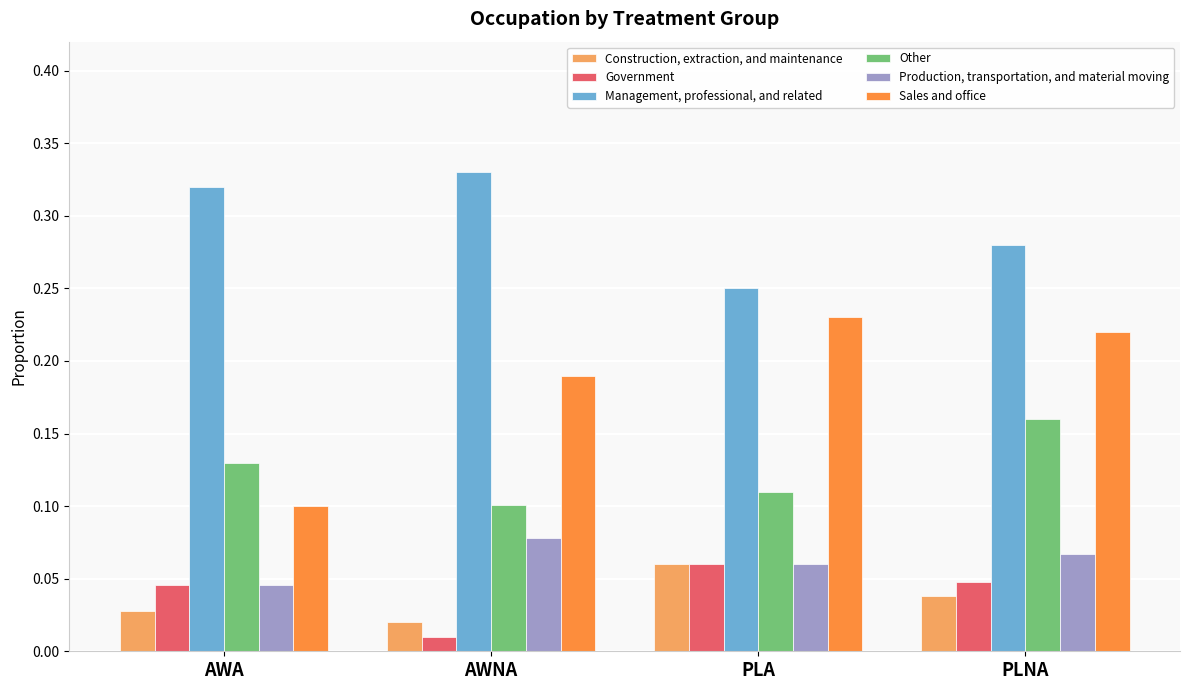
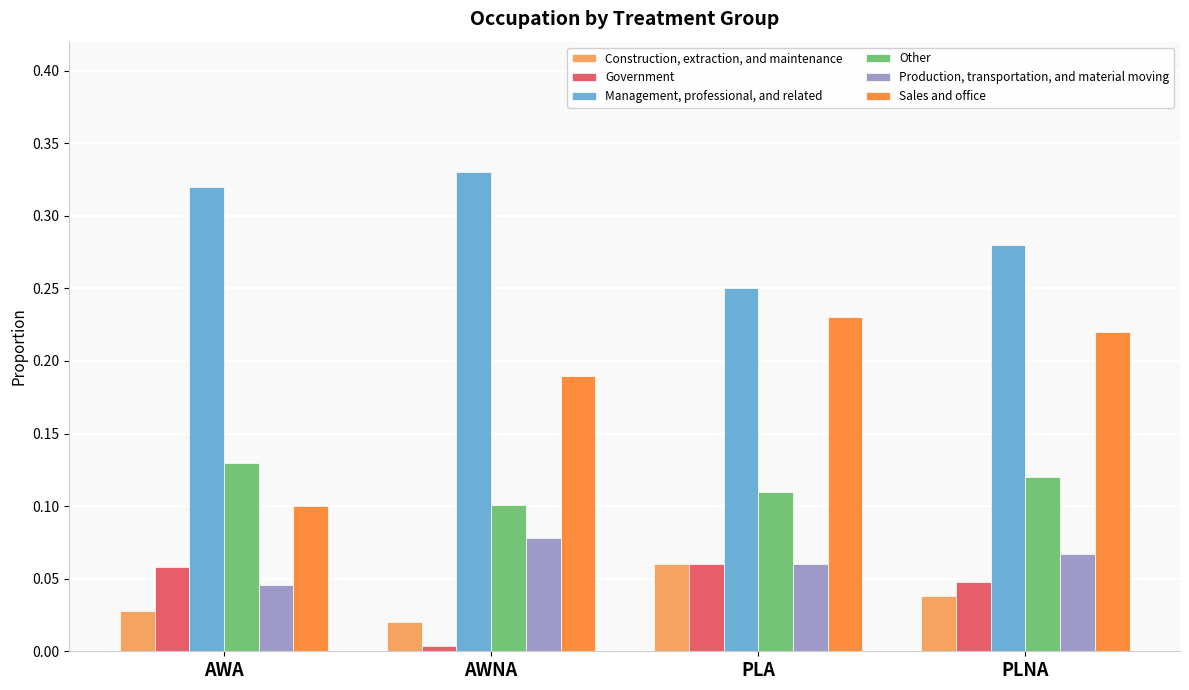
  {
    "Government": {
-     "AWA": 0.046,
-     "AWNA": 0.010,
+     "AWA": 0.058,
+     "AWNA": 0.004,
      "PLA": 0.060,
      "PLNA": 0.048
    },
    "Other": {
      "AWA": 0.13,
      "AWNA": 0.10,
      "PLA": 0.11,
-     "PLNA": 0.16
+     "PLNA": 0.12
    }
  }
